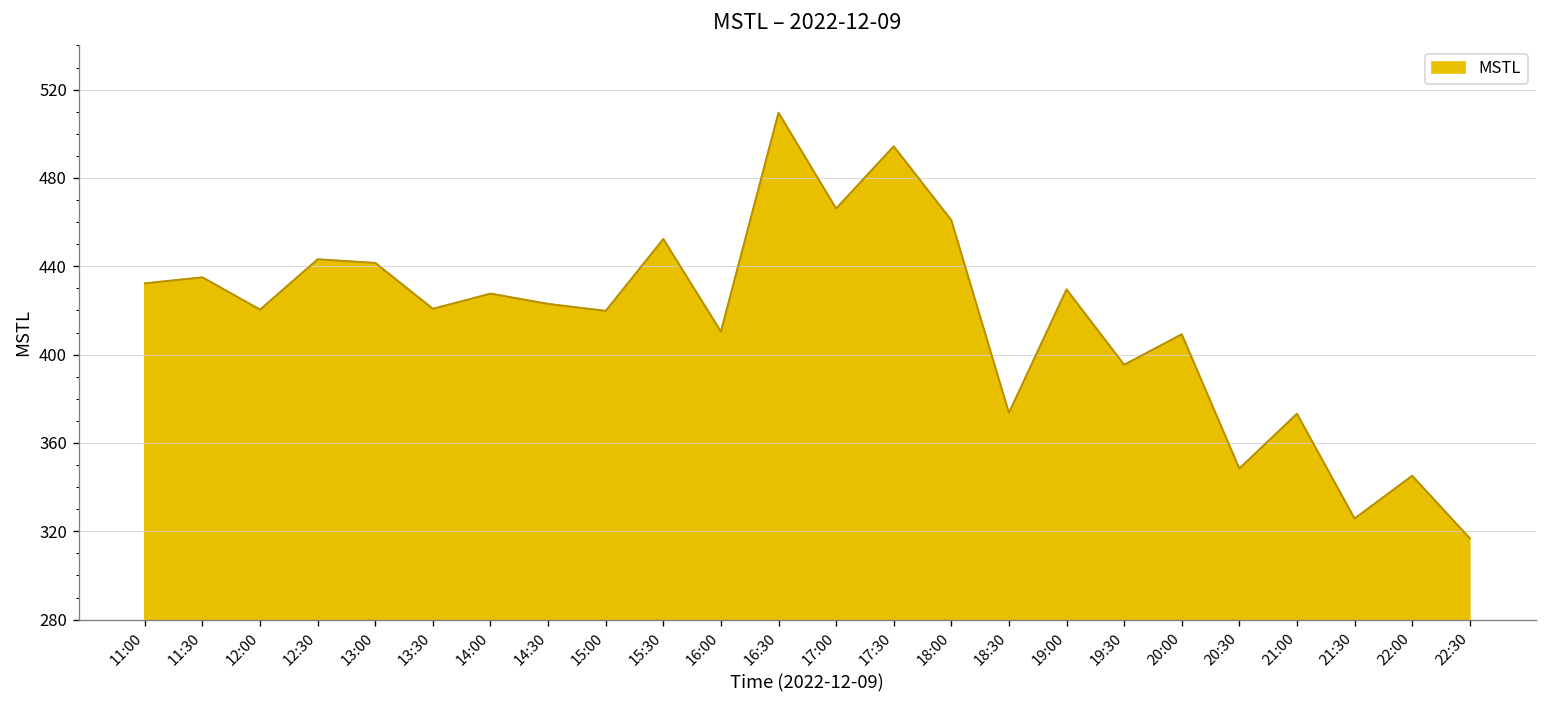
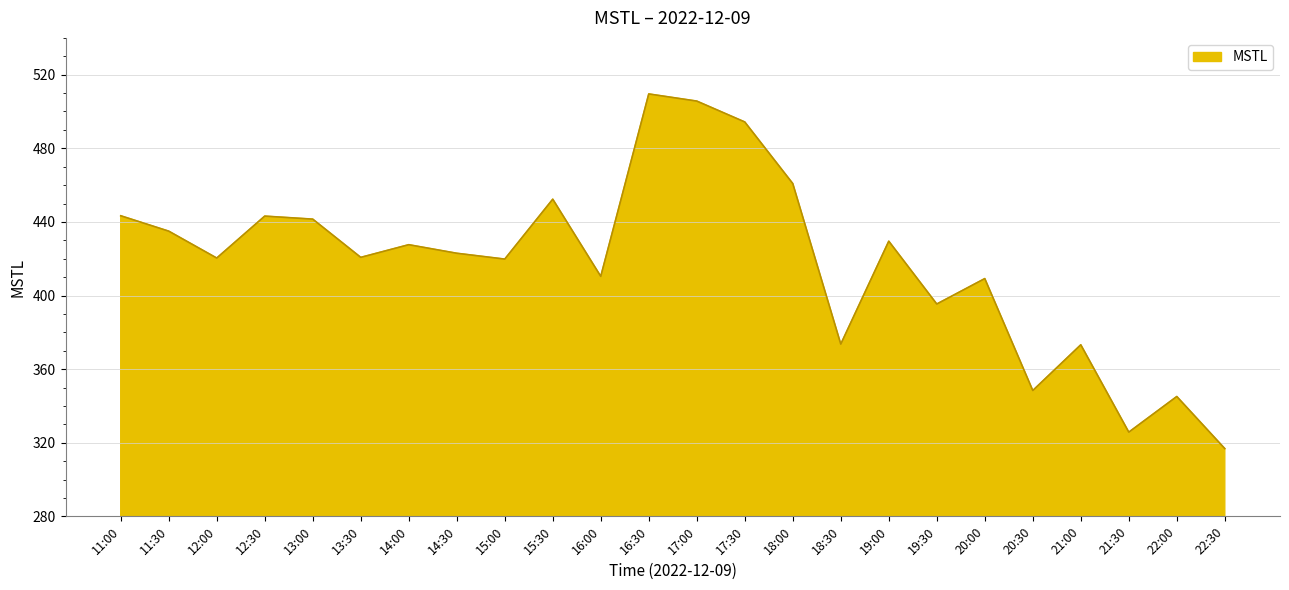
  {
-   "11:00": 432,
+   "11:00": 443,
    "11:30": 435,
    "12:00": 420,
    "12:30": 443,
    "13:00": 442,
    "13:30": 421,
    "14:00": 428,
    "14:30": 423,
    "15:00": 420,
    "15:30": 452,
    "16:00": 410,
    "16:30": 510,
-   "17:00": 466,
+   "17:00": 506,
    "17:30": 494,
    "18:00": 461,
    "18:30": 374,
    "19:00": 430,
    "19:30": 395,
    "20:00": 409,
    "20:30": 348,
    "21:00": 373,
    "21:30": 326,
    "22:00": 345,
    "22:30": 317
  }
